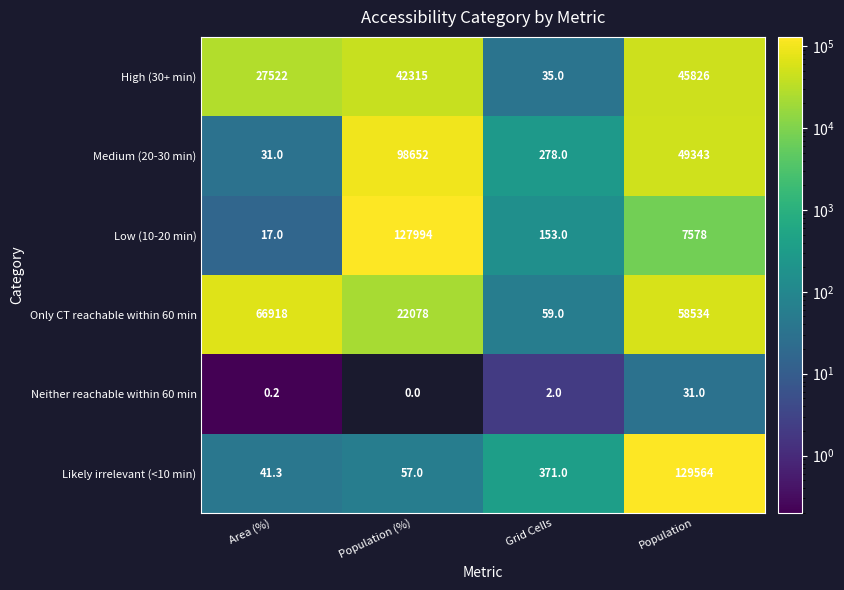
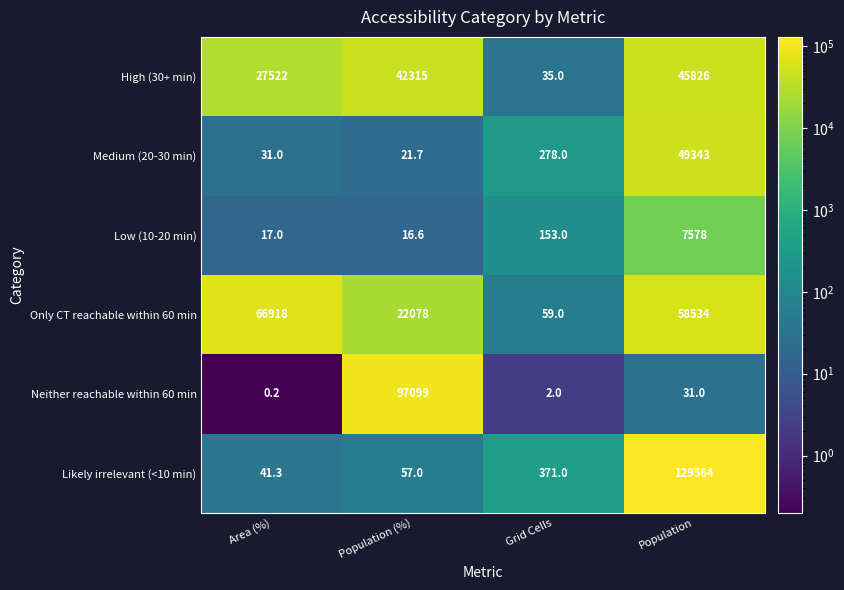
  {
    "High (30+ min)": {
      "Area (%)": 27522,
      "Population (%)": 42315,
      "Grid Cells": 35.0,
      "Population": 45826
    },
    "Medium (20-30 min)": {
      "Area (%)": 31.0,
-     "Population (%)": 98652,
+     "Population (%)": 21.7,
      "Grid Cells": 278.0,
      "Population": 49343
    },
    "Low (10-20 min)": {
      "Area (%)": 17.0,
-     "Population (%)": 127994,
+     "Population (%)": 16.6,
      "Grid Cells": 153.0,
      "Population": 7578
    },
    "Only CT reachable within 60 min": {
      "Area (%)": 66918,
      "Population (%)": 22078,
      "Grid Cells": 59.0,
      "Population": 58534
    },
    "Neither reachable within 60 min": {
      "Area (%)": 0.2,
-     "Population (%)": 0.0,
+     "Population (%)": 97099,
      "Grid Cells": 2.0,
      "Population": 31.0
    },
    "Likely irrelevant (<10 min)": {
      "Area (%)": 41.3,
      "Population (%)": 57.0,
      "Grid Cells": 371.0,
      "Population": 129564
    }
  }
